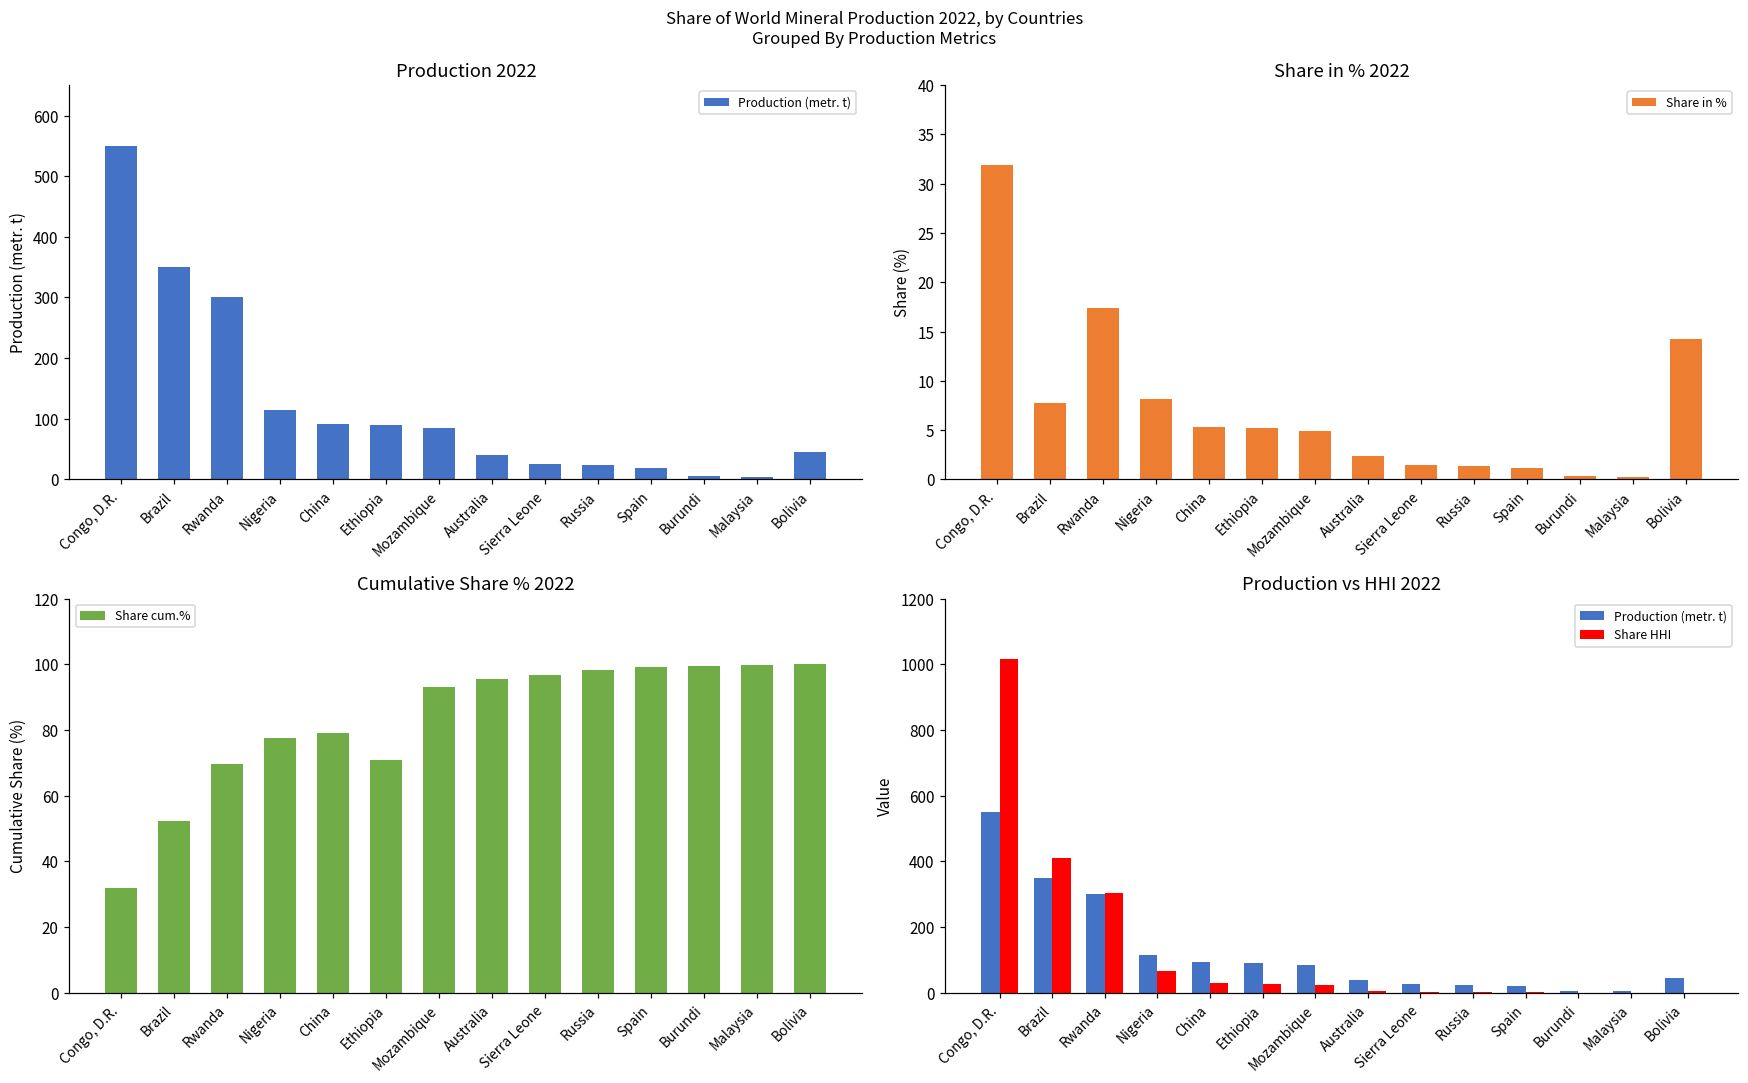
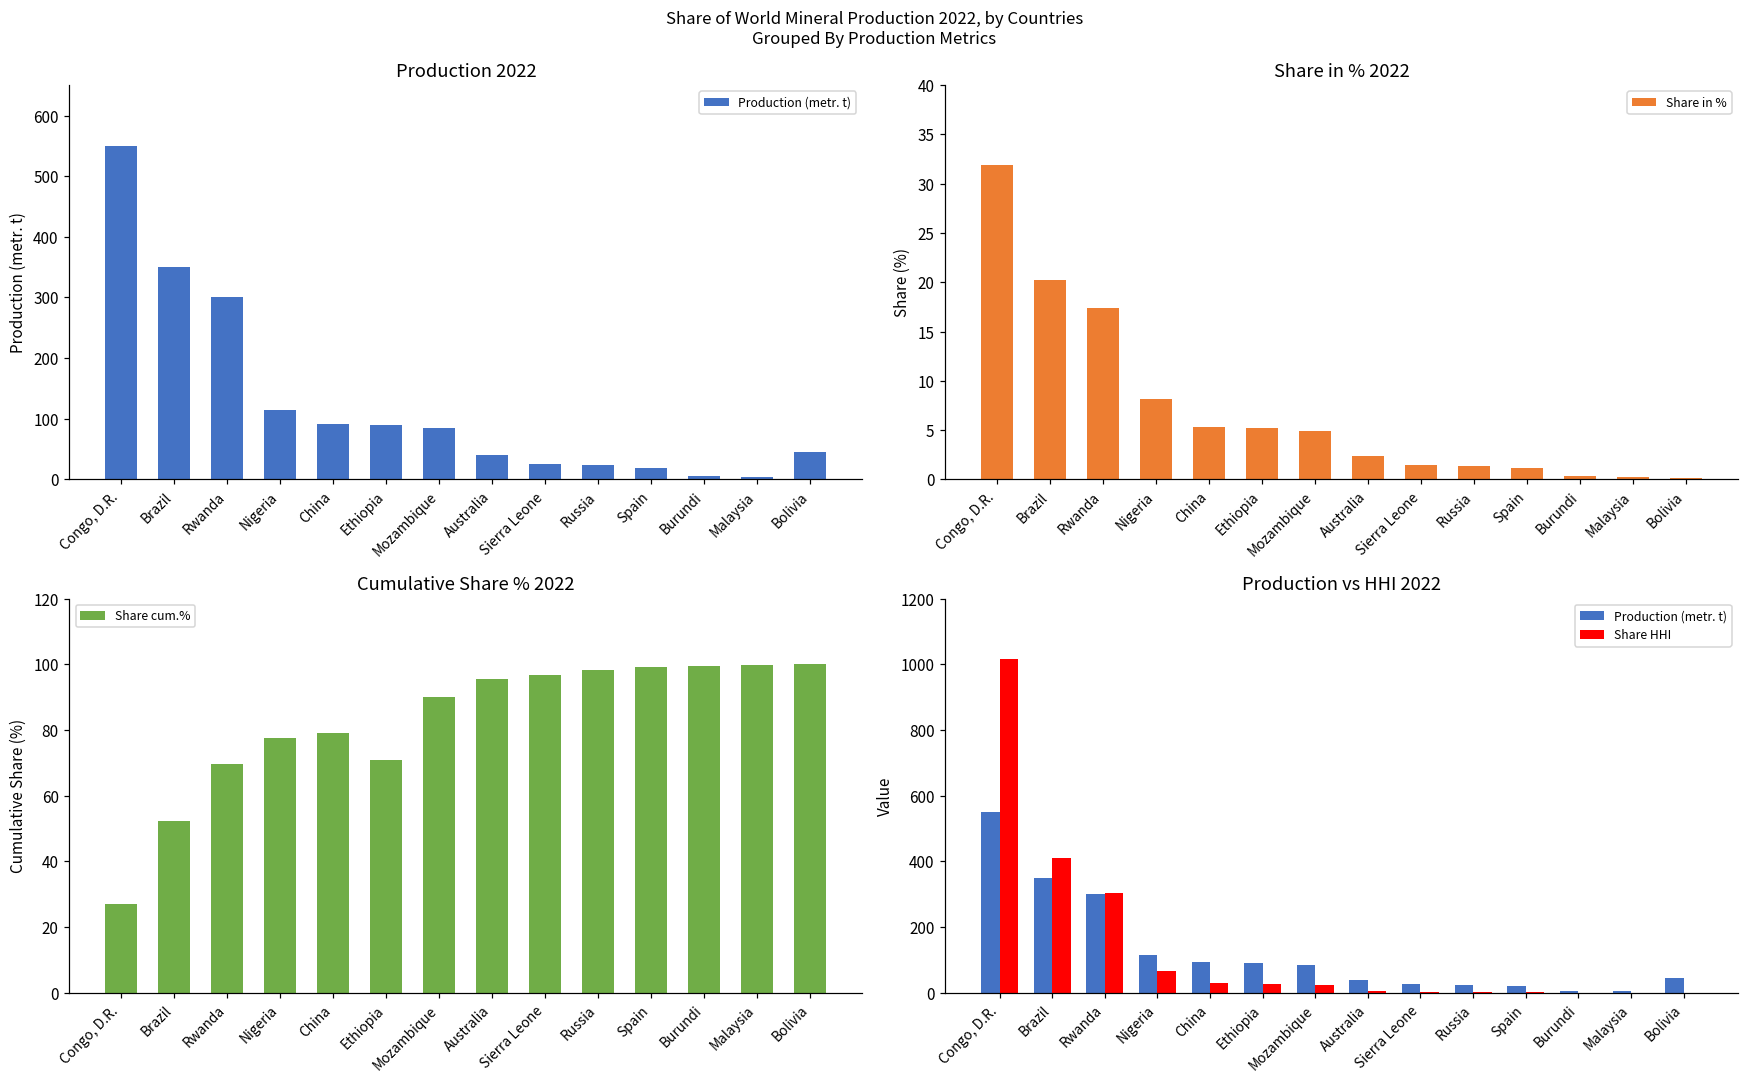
  {
    "Production 2022": {
      "Congo, D.R.": 550,
      "Brazil": 350,
      "Rwanda": 300,
      "Nigeria": 110,
      "China": 90,
      "Ethiopia": 90,
      "Mozambique": 80,
      "Australia": 40,
      "Sierra Leone": 30,
      "Russia": 20,
      "Spain": 20,
      "Burundi": 10,
      "Bolivia": 50
    },
    "Share in % 2022": {
      "Congo, D.R.": 32,
-     "Brazil": 8,
+     "Brazil": 20,
      "Rwanda": 17,
      "Nigeria": 8,
      "China": 5,
      "Ethiopia": 5,
      "Mozambique": 5,
      "Australia": 2,
      "Sierra Leone": 1,
      "Russia": 1,
      "Spain": 1,
      "Burundi": 0,
-     "Bolivia": 14
+     "Bolivia": 0
    },
    "Cumulative Share % 2022": {
-     "Congo, D.R.": 32,
+     "Congo, D.R.": 27,
      "Brazil": 52,
      "Rwanda": 70,
      "Nigeria": 78,
      "China": 79,
      "Ethiopia": 71,
-     "Mozambique": 93,
+     "Mozambique": 90,
      "Australia": 95,
      "Sierra Leone": 97,
      "Russia": 98,
      "Spain": 99,
      "Burundi": 100,
      "Malaysia": 100,
      "Bolivia": 100
    },
    "Production vs HHI 2022": {
      "Production (metr. t)": {
        "Congo, D.R.": 550,
        "Brazil": 350,
        "Rwanda": 300,
        "Nigeria": 110,
        "China": 90,
        "Ethiopia": 90,
        "Mozambique": 80,
        "Australia": 40,
        "Sierra Leone": 30,
        "Russia": 20,
        "Spain": 20,
        "Bolivia": 50
      },
      "Share HHI": {
        "Congo, D.R.": 1020,
        "Brazil": 410,
        "Rwanda": 300,
        "Nigeria": 70,
        "China": 30,
        "Ethiopia": 30,
        "Mozambique": 20
      }
    }
  }
